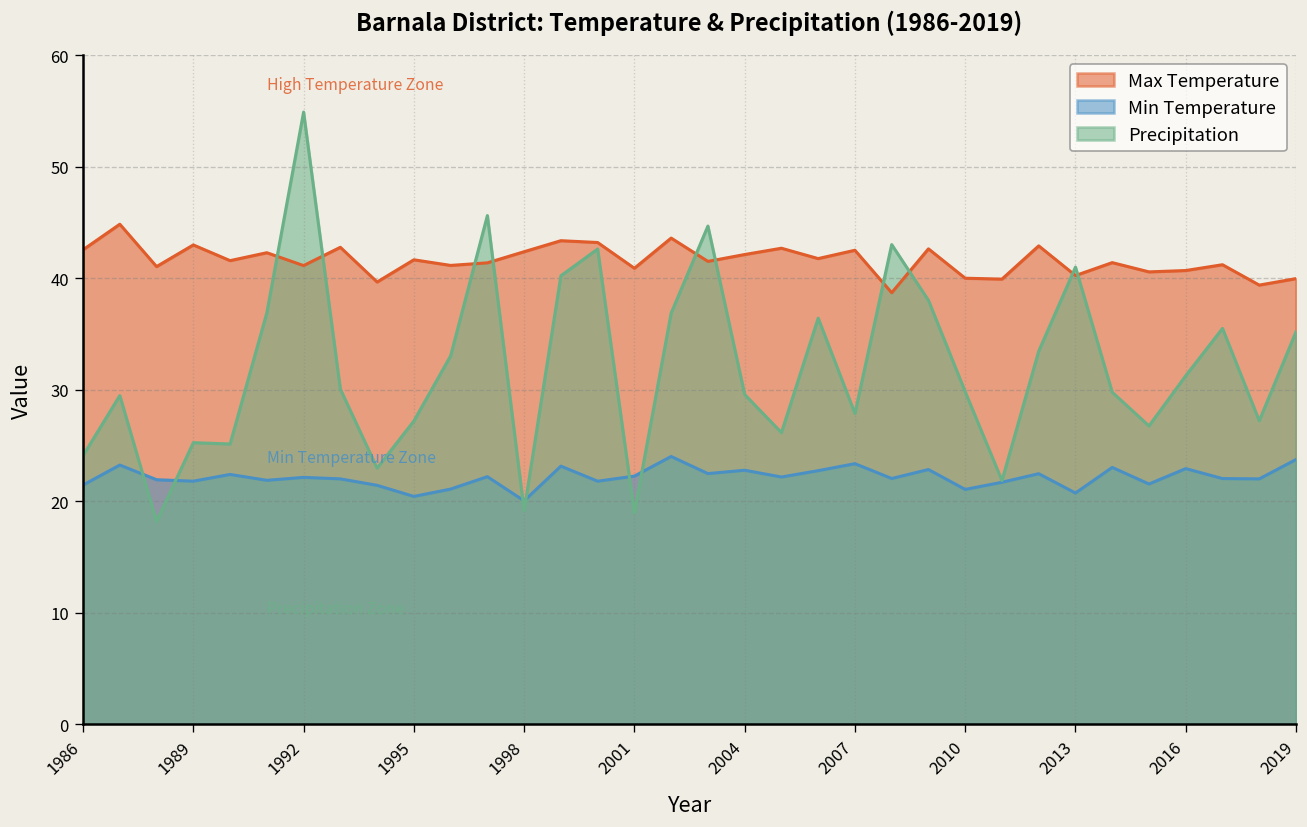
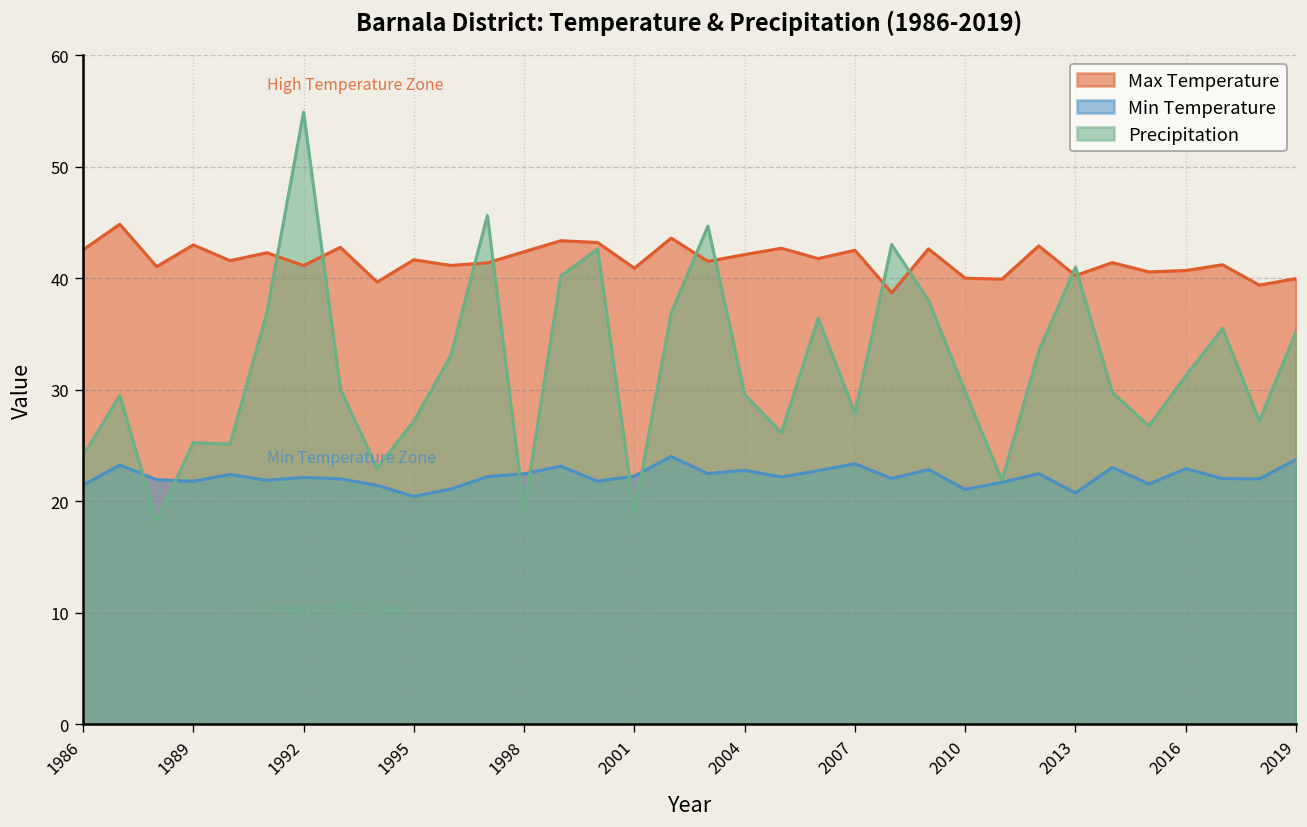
  {
    "Max Temperature": {
      "1986": 43,
      "1989": 43,
      "1992": 41,
      "1995": 42,
      "1998": 42,
      "2001": 41,
      "2004": 42,
      "2007": 43,
      "2010": 40,
      "2013": 40,
      "2016": 41,
      "2019": 40
    },
    "Min Temperature": {
      "1986": 21,
      "1989": 22,
      "1992": 22,
      "1995": 20,
-     "1998": 20,
+     "1998": 22,
      "2001": 22,
      "2004": 23,
      "2007": 23,
      "2010": 21,
      "2013": 21,
      "2016": 23,
      "2019": 24
    },
    "Precipitation": {
      "1986": 24,
      "1989": 25,
      "1992": 55,
      "1995": 27,
      "1998": 19,
      "2001": 19,
      "2004": 30,
      "2007": 28,
      "2010": 30,
      "2013": 41,
      "2016": 31,
      "2019": 35
    }
  }
